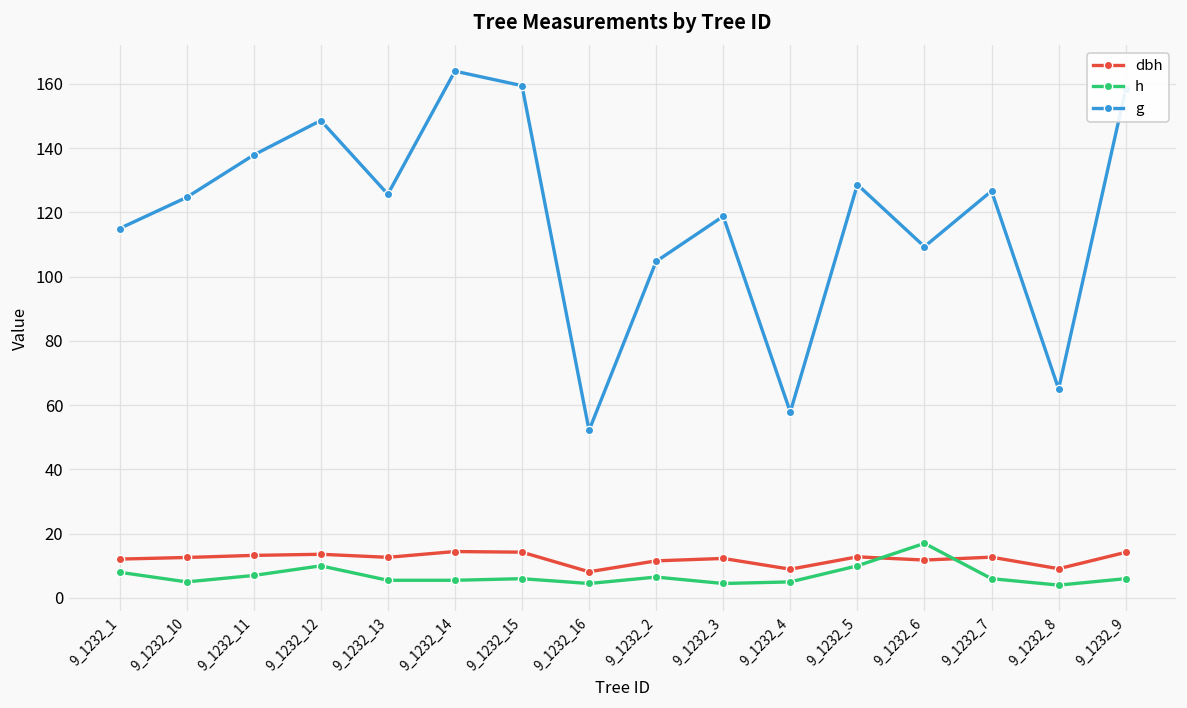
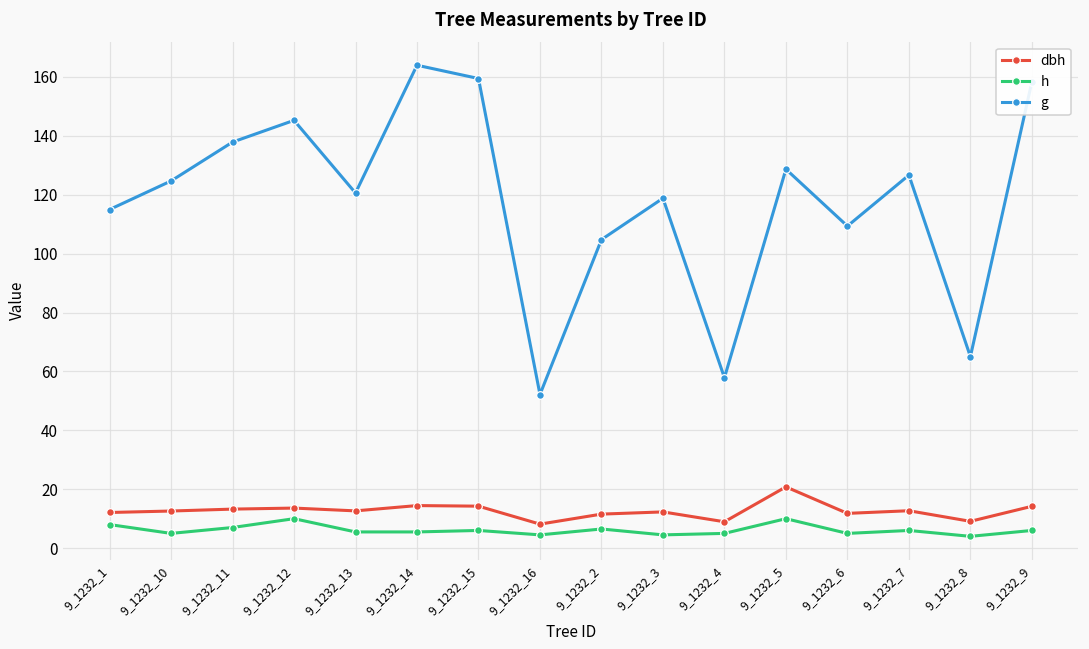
  {
    "dbh": {
      "9_1232_1": 12,
      "9_1232_10": 13,
      "9_1232_11": 13,
      "9_1232_12": 14,
      "9_1232_13": 13,
      "9_1232_14": 14,
      "9_1232_15": 14,
      "9_1232_16": 8,
      "9_1232_2": 12,
      "9_1232_3": 12,
      "9_1232_4": 9,
-     "9_1232_5": 13,
+     "9_1232_5": 21,
      "9_1232_6": 12,
      "9_1232_7": 13,
      "9_1232_8": 9,
      "9_1232_9": 14
    },
    "h": {
      "9_1232_1": 8,
      "9_1232_10": 5,
      "9_1232_11": 7,
      "9_1232_12": 10,
      "9_1232_13": 6,
      "9_1232_14": 6,
      "9_1232_15": 6,
      "9_1232_16": 5,
      "9_1232_2": 7,
      "9_1232_3": 5,
      "9_1232_4": 5,
      "9_1232_5": 10,
-     "9_1232_6": 17,
+     "9_1232_6": 5,
      "9_1232_7": 6,
      "9_1232_8": 4,
      "9_1232_9": 6
    },
    "g": {
      "9_1232_1": 115,
      "9_1232_10": 125,
      "9_1232_11": 138,
-     "9_1232_12": 149,
-     "9_1232_13": 126,
+     "9_1232_12": 145,
+     "9_1232_13": 121,
      "9_1232_14": 164,
      "9_1232_15": 159,
      "9_1232_16": 52,
      "9_1232_2": 105,
      "9_1232_3": 119,
      "9_1232_4": 58,
      "9_1232_5": 129,
      "9_1232_6": 109,
      "9_1232_7": 127,
      "9_1232_8": 65
    }
  }
